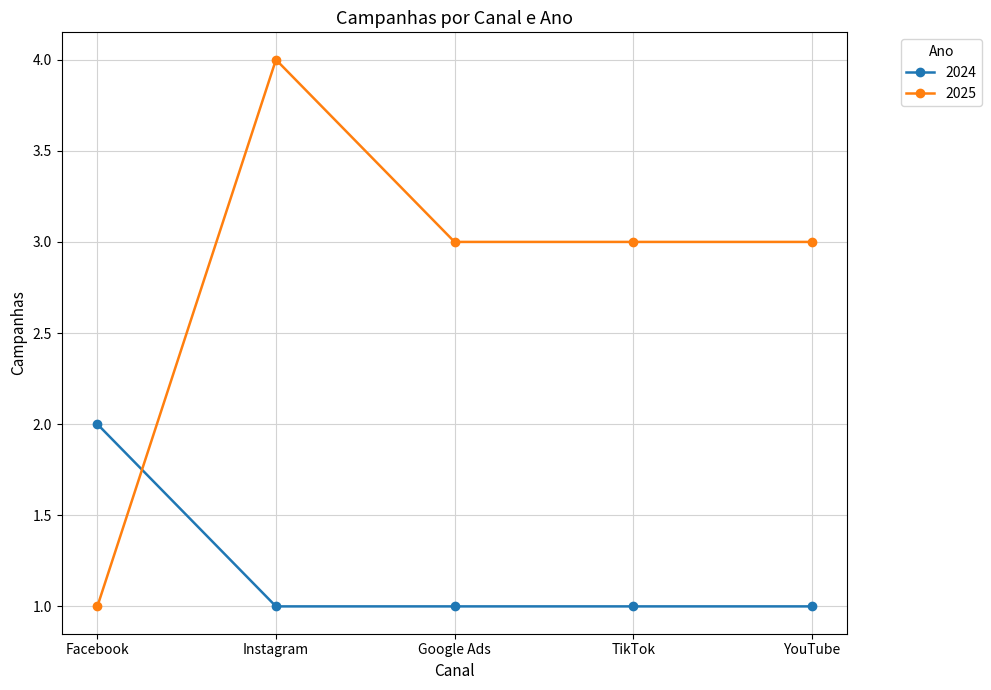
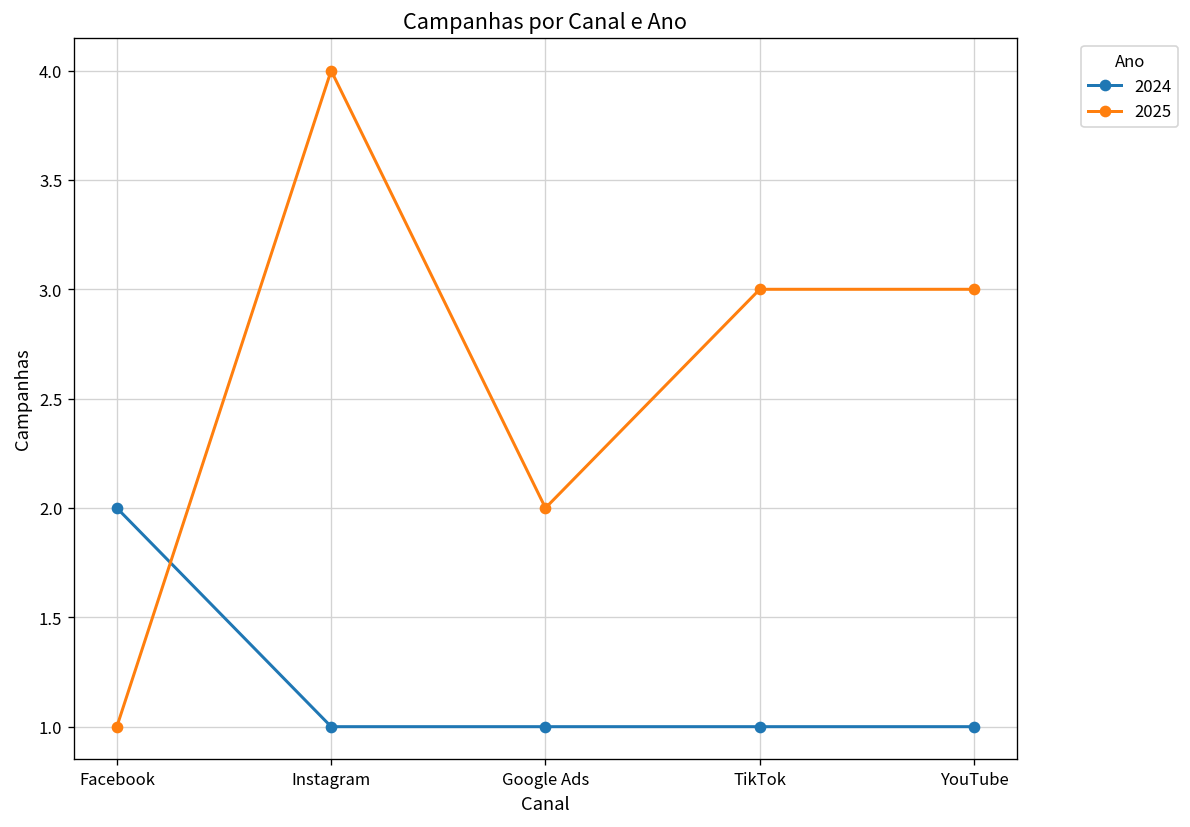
  {
    "2024": {
      "Facebook": 2,
      "Instagram": 1,
      "Google Ads": 1,
      "TikTok": 1,
      "YouTube": 1
    },
    "2025": {
      "Facebook": 1,
      "Instagram": 4,
-     "Google Ads": 3,
+     "Google Ads": 2,
      "TikTok": 3,
      "YouTube": 3
    }
  }
